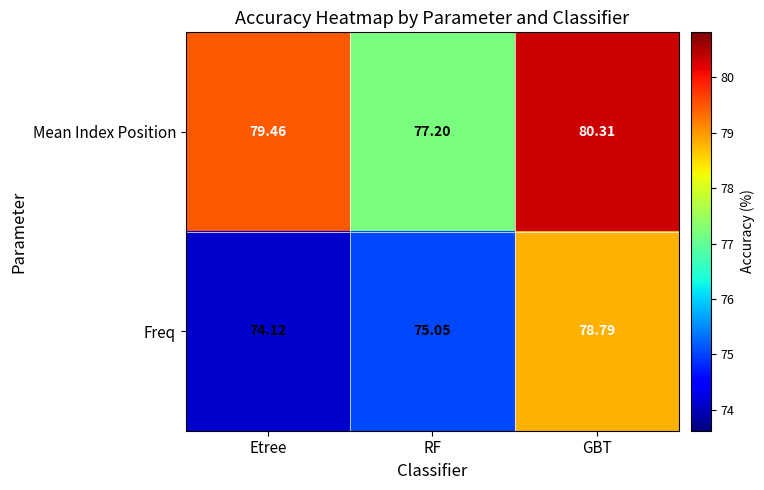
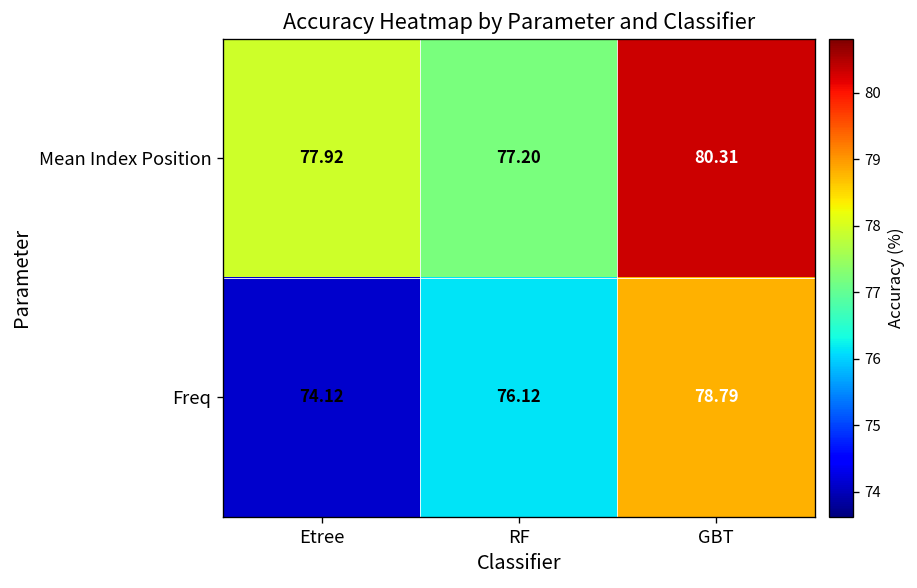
  {
    "Mean Index Position": {
-     "Etree": 79.46,
+     "Etree": 77.92,
      "RF": 77.20,
      "GBT": 80.31
    },
    "Freq": {
      "Etree": 74.12,
-     "RF": 75.05,
+     "RF": 76.12,
      "GBT": 78.79
    }
  }
